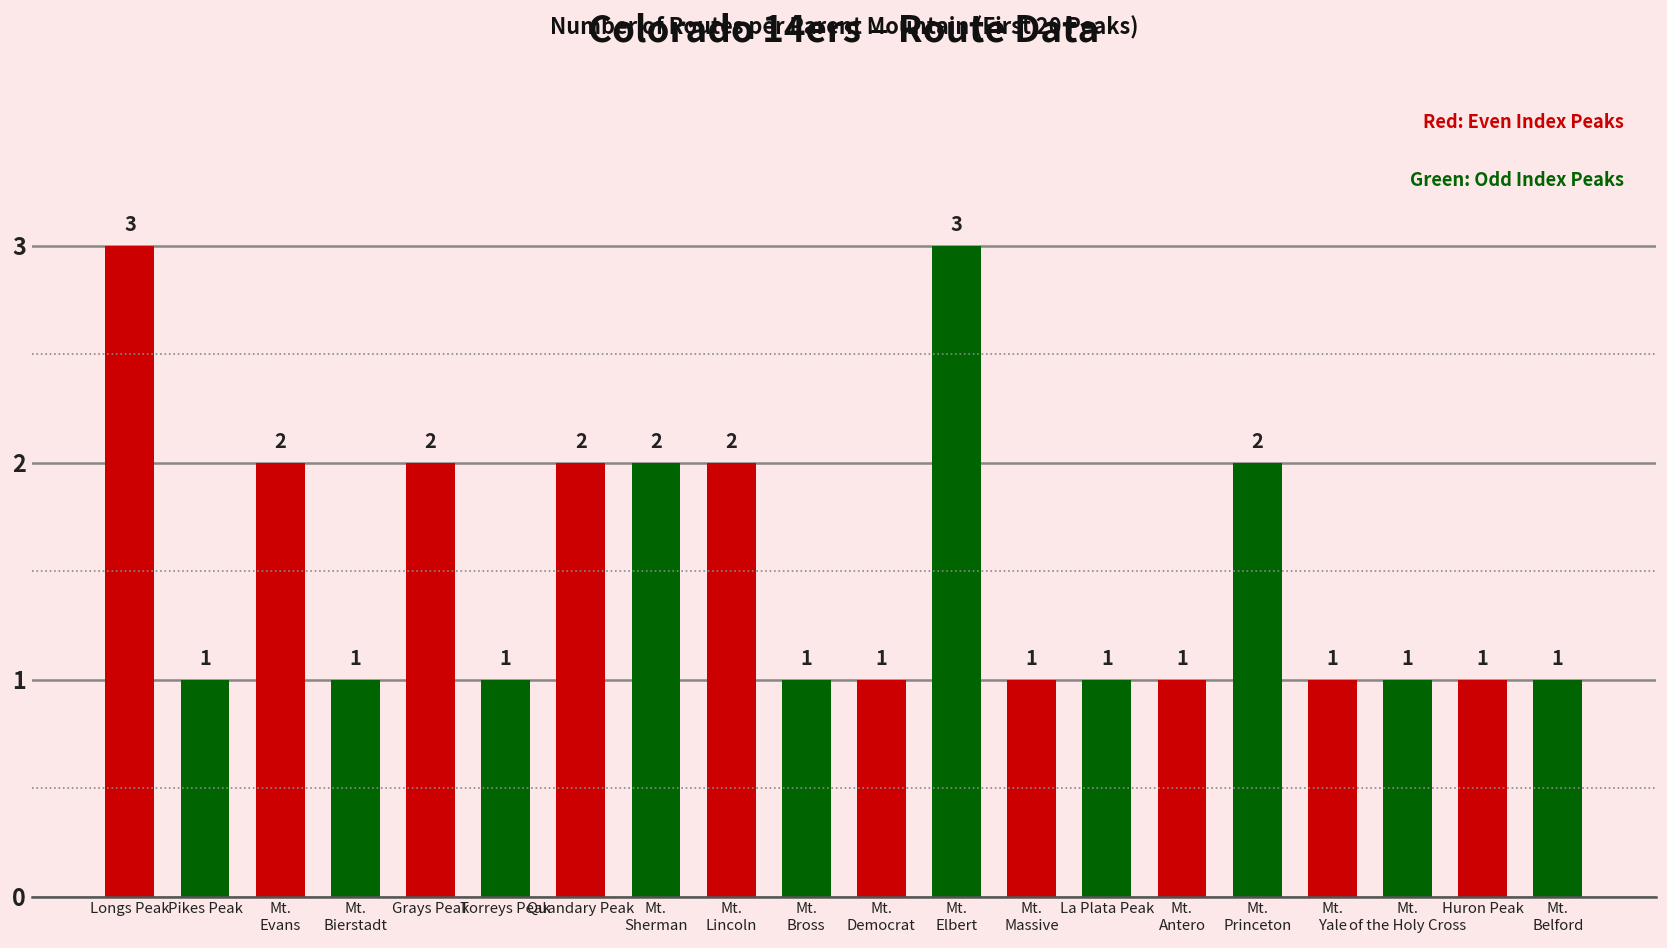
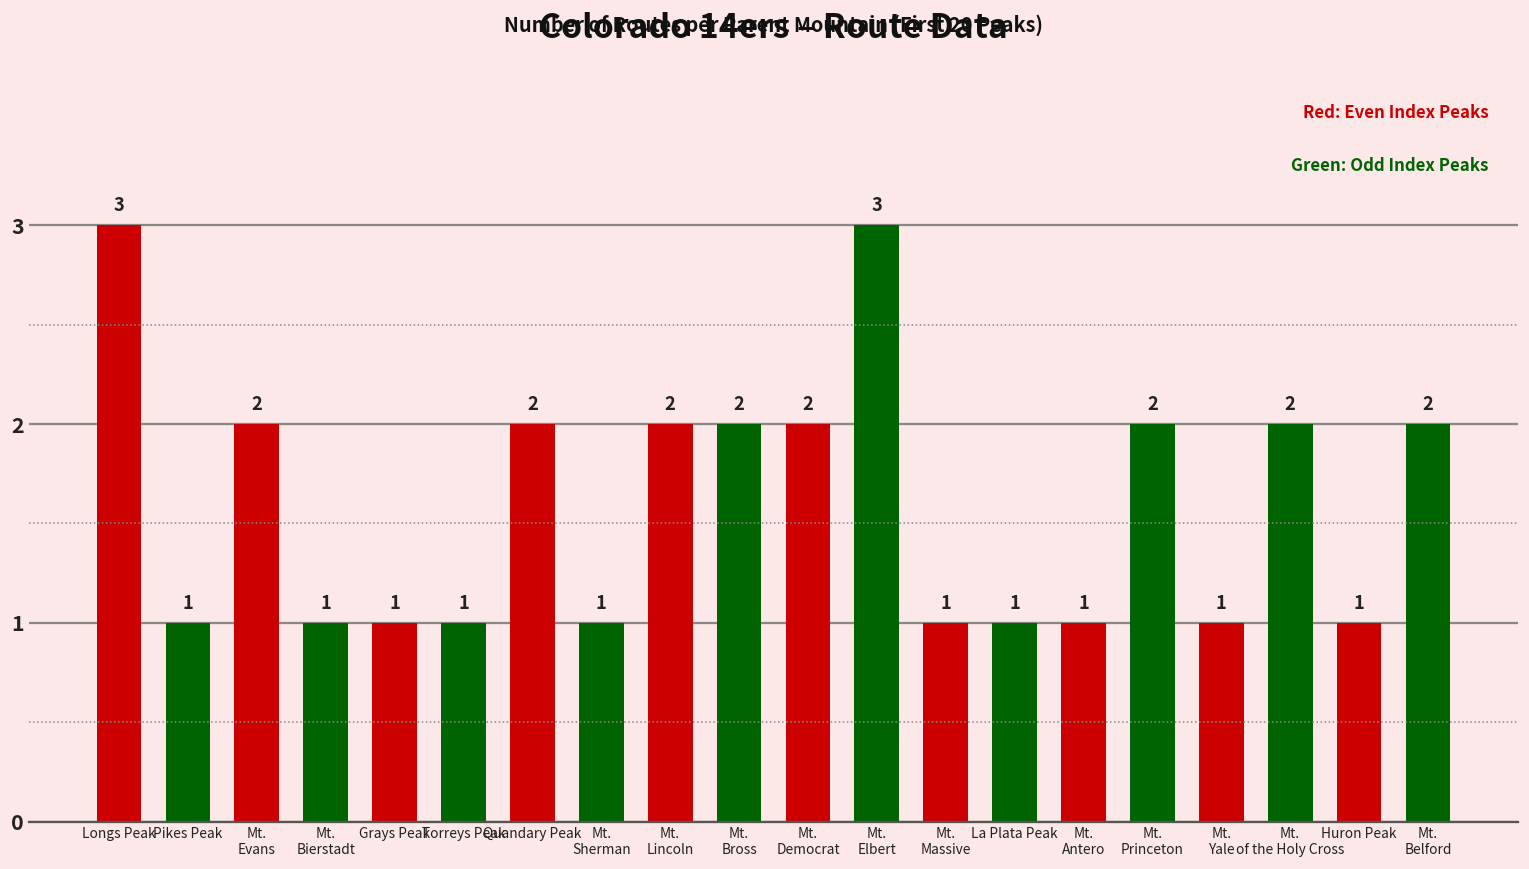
  {
    "Longs Peak": 3,
    "Pikes Peak": 1,
    "Mt. Evans": 2,
    "Mt. Bierstadt": 1,
-   "Grays Peak": 2,
-   "Mt. Sherman": 2,
+   "Grays Peak": 1,
+   "Mt. Sherman": 1,
    "Mt. Lincoln": 2,
-   "Mt. Bross": 1,
-   "Mt. Democrat": 1,
+   "Mt. Bross": 2,
+   "Mt. Democrat": 2,
    "Mt. Elbert": 3,
    "Mt. Massive": 1,
    "La Plata Peak": 1,
    "Mt. Antero": 1,
    "Mt. Princeton": 2,
    "Mt. Yale": 1,
-   "Mt. of the Holy Cross": 1,
-   "Mt. Belford": 1
+   "Mt. of the Holy Cross": 2,
+   "Mt. Belford": 2
  }
